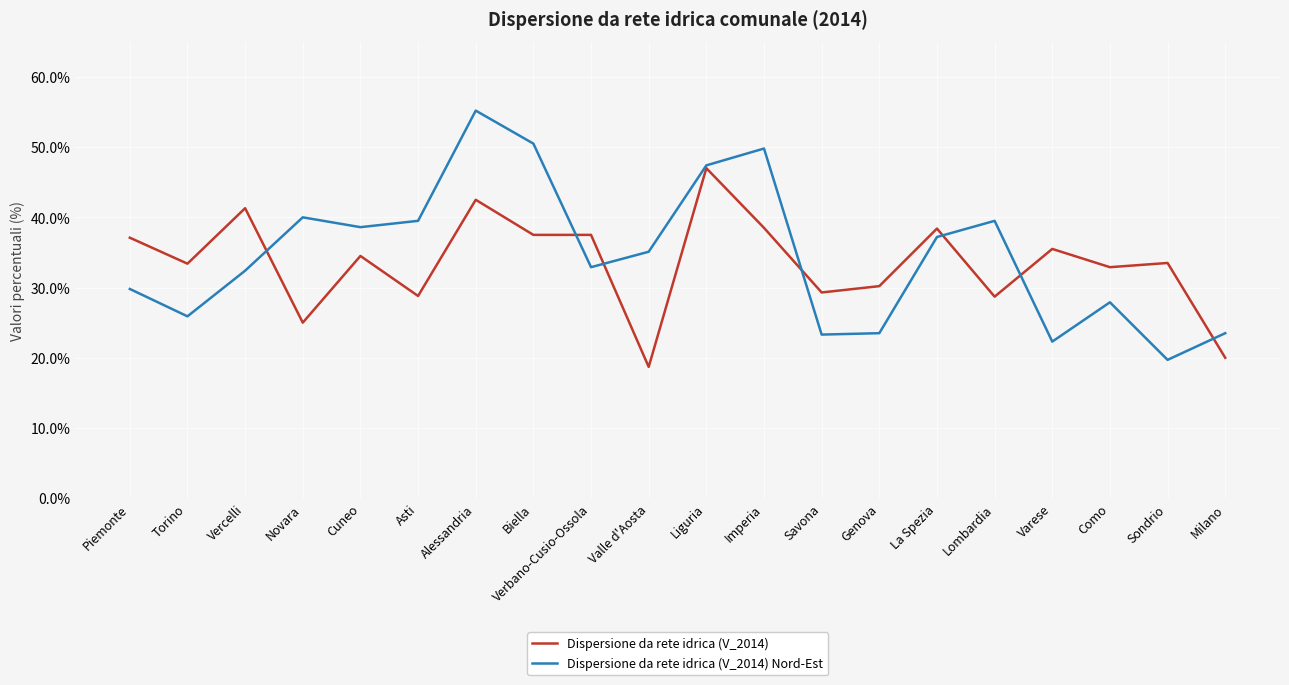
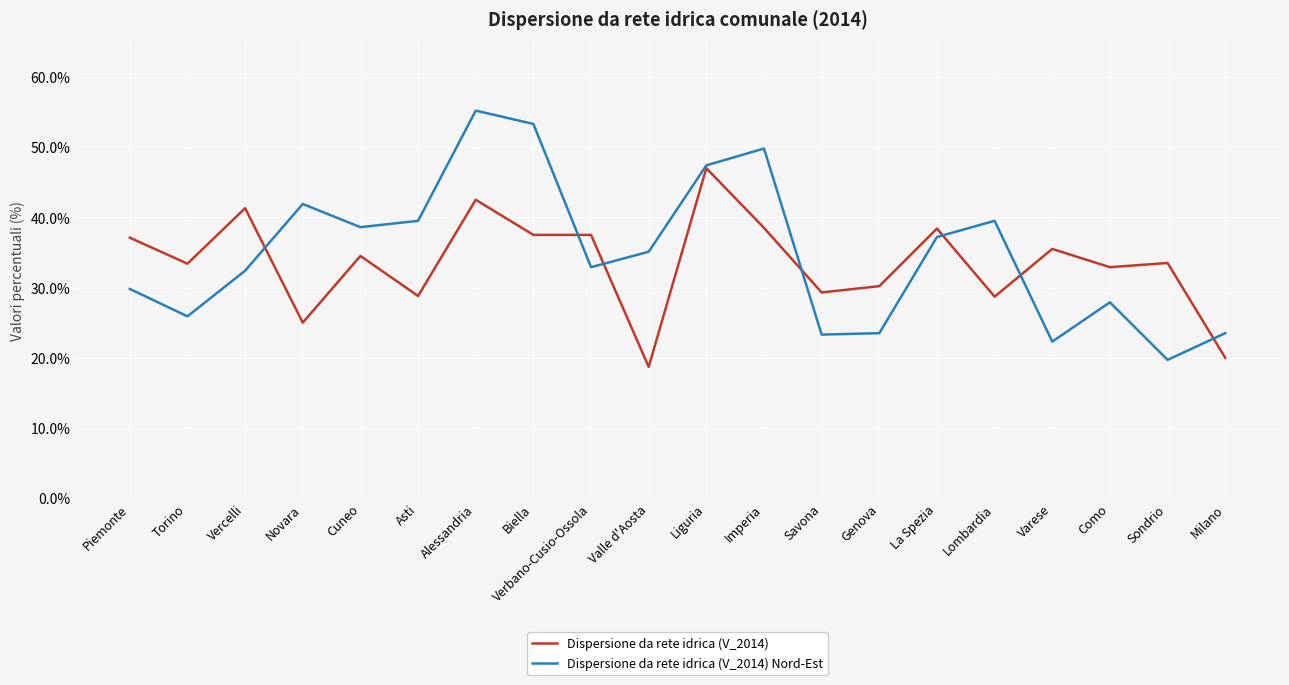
  {
    "Dispersione da rete idrica (V_2014)": {
      "Piemonte": "37%",
      "Torino": "33%",
      "Vercelli": "41%",
      "Novara": "25%",
      "Cuneo": "35%",
      "Asti": "29%",
      "Alessandria": "43%",
      "Biella": "38%",
      "Verbano-Cusio-Ossola": "38%",
      "Valle d'Aosta": "19%",
      "Liguria": "47%",
      "Imperia": "39%",
      "Savona": "29%",
      "Genova": "30%",
      "La Spezia": "38%",
      "Lombardia": "29%",
      "Varese": "36%",
      "Como": "33%",
      "Sondrio": "34%",
      "Milano": "20%"
    },
    "Dispersione da rete idrica (V_2014) Nord-Est": {
      "Piemonte": "30%",
      "Torino": "26%",
      "Vercelli": "32%",
-     "Novara": "40%",
+     "Novara": "42%",
      "Cuneo": "39%",
      "Asti": "40%",
      "Alessandria": "55%",
-     "Biella": "51%",
+     "Biella": "53%",
      "Verbano-Cusio-Ossola": "33%",
      "Valle d'Aosta": "35%",
      "Liguria": "47%",
      "Imperia": "50%",
      "Savona": "23%",
      "Genova": "24%",
      "La Spezia": "37%",
      "Lombardia": "40%",
      "Varese": "22%",
      "Como": "28%",
      "Sondrio": "20%",
      "Milano": "24%"
    }
  }
